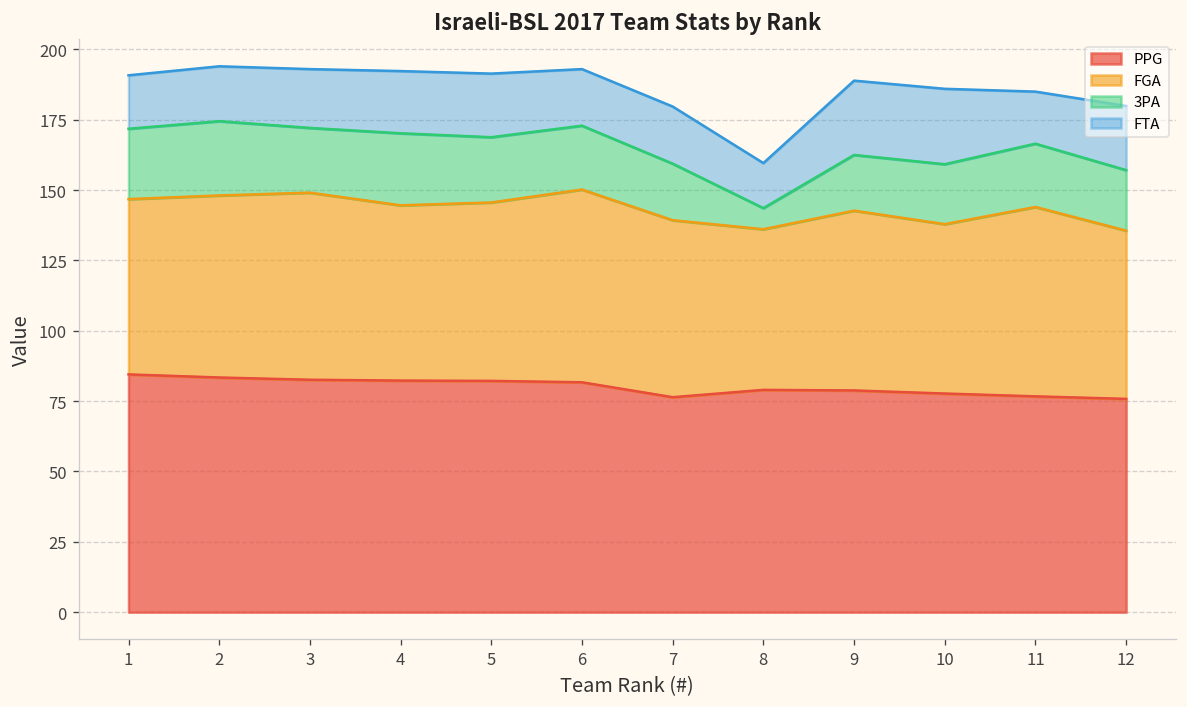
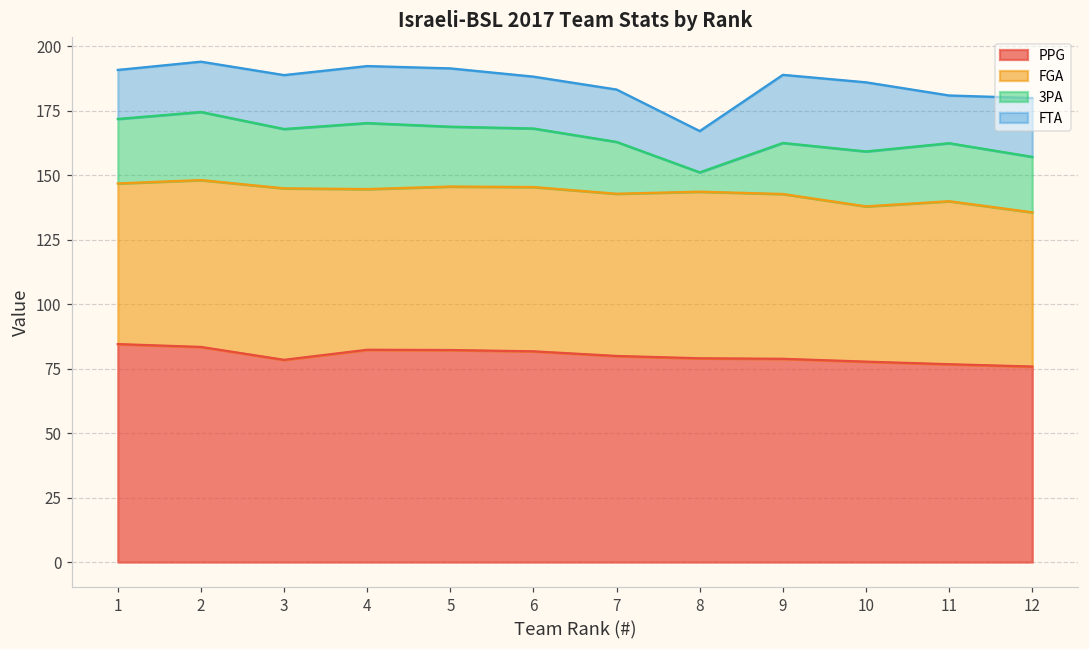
  {
    "PPG": {
      "1": 85,
      "2": 83,
-     "3": 83,
+     "3": 78,
      "4": 82,
      "5": 82,
      "6": 82,
-     "7": 76,
+     "7": 80,
      "8": 79,
      "9": 79,
      "10": 78,
      "11": 77,
      "12": 76
    },
    "FGA": {
      "1": 62,
      "2": 65,
      "3": 67,
      "4": 62,
      "5": 63,
-     "6": 68,
+     "6": 64,
      "7": 63,
-     "8": 57,
+     "8": 65,
      "9": 64,
      "10": 60,
-     "11": 67,
+     "11": 63,
      "12": 60
    },
    "3PA": {
      "1": 25,
      "2": 26,
      "3": 23,
      "4": 26,
      "5": 23,
      "6": 23,
      "7": 20,
      "8": 8,
      "9": 20,
      "10": 21,
      "11": 23,
      "12": 22
    },
    "FTA": {
      "1": 19,
      "2": 20,
      "3": 21,
      "4": 22,
      "5": 23,
      "6": 20,
      "7": 20,
      "8": 16,
      "9": 26,
      "10": 27,
      "11": 19
    }
  }
